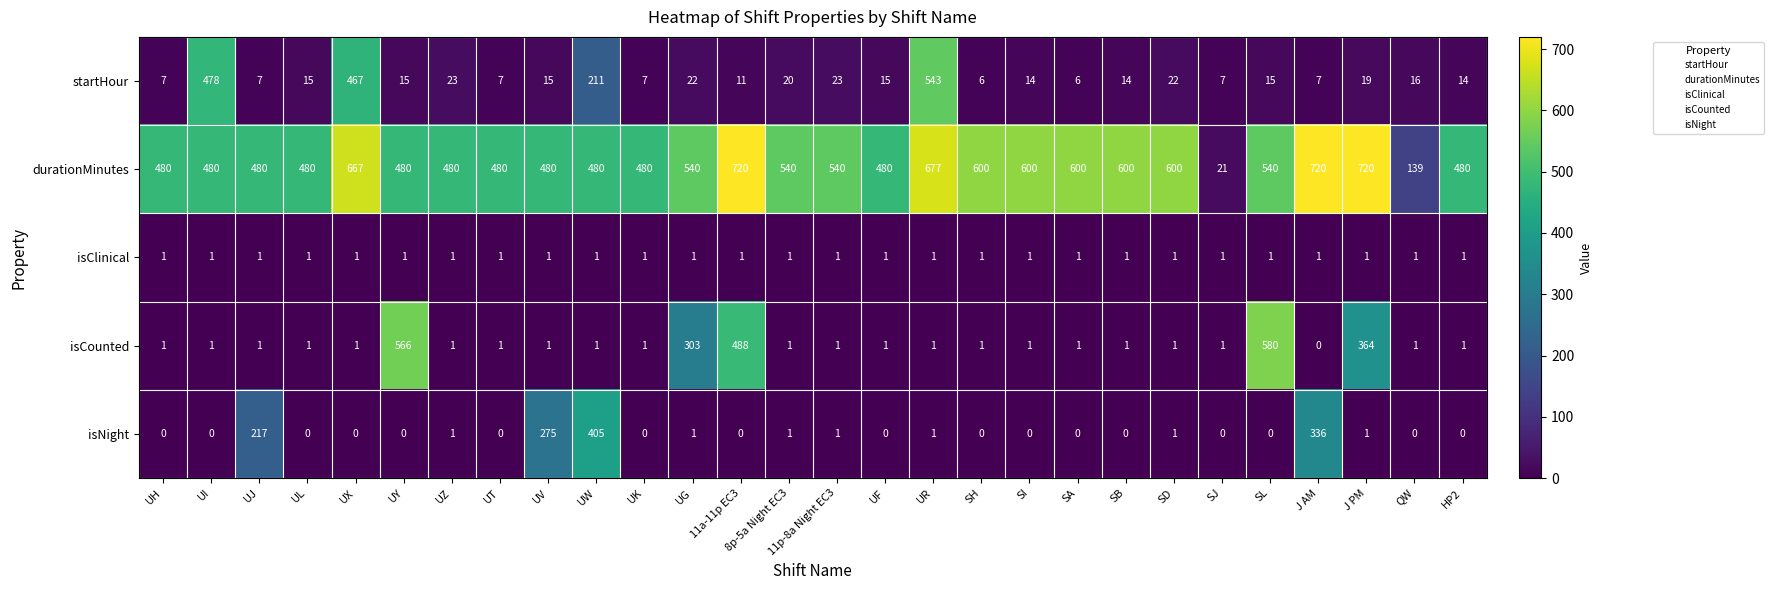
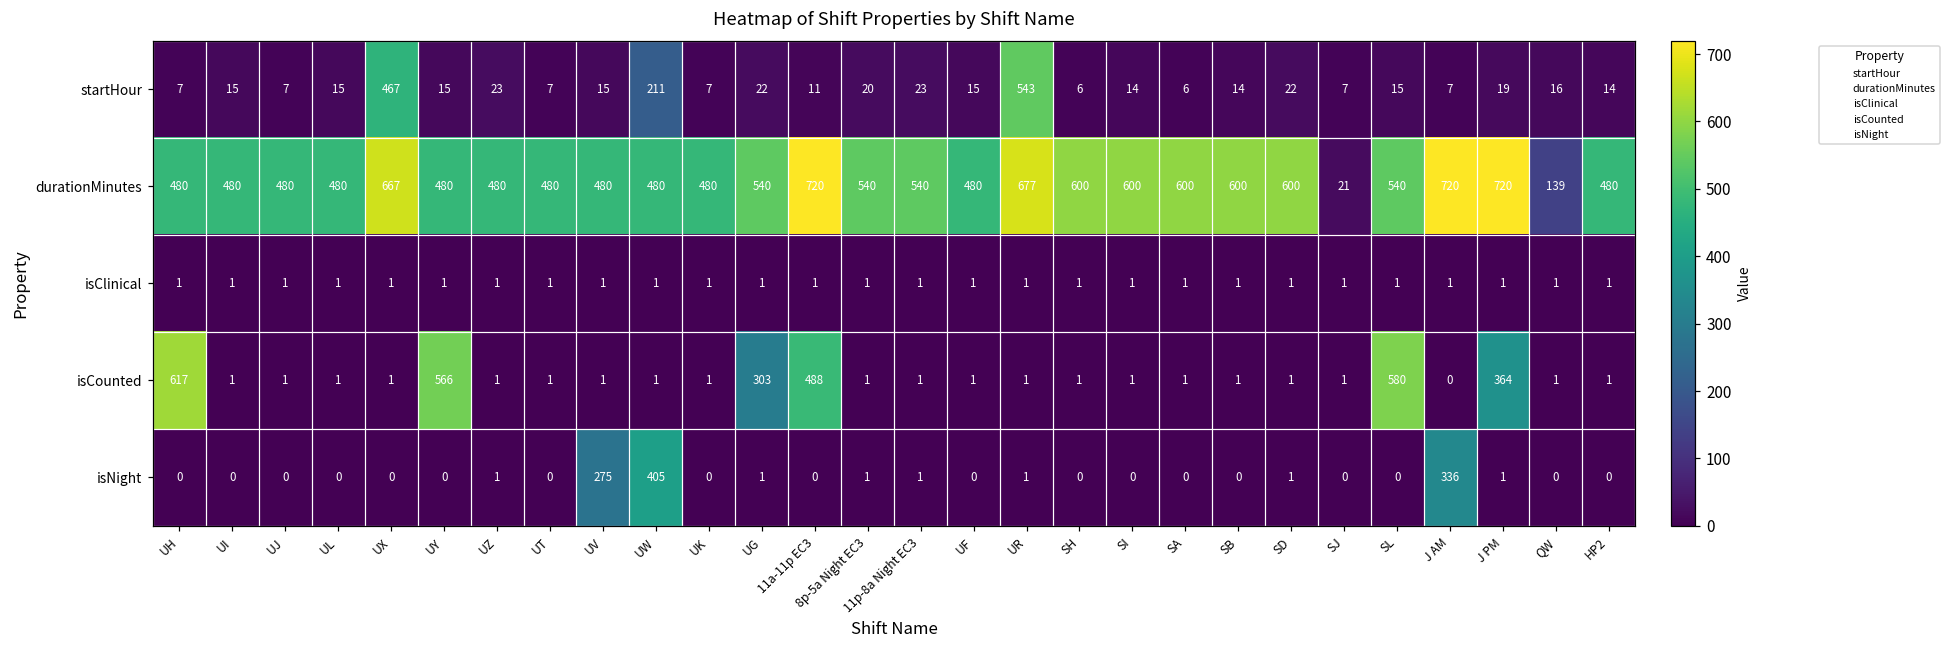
  {
    "startHour": {
      "UH": 7,
-     "UI": 478,
+     "UI": 15,
      "UJ": 7,
      "UL": 15,
      "UX": 467,
      "UY": 15,
      "UZ": 23,
      "UT": 7,
      "UV": 15,
      "UW": 211,
      "UK": 7,
      "UG": 22,
      "11a-11p EC3": 11,
      "8p-5a Night EC3": 20,
      "11p-8a Night EC3": 23,
      "UF": 15,
      "UR": 543,
      "SH": 6,
      "SI": 14,
      "SA": 6,
      "SB": 14,
      "SD": 22,
      "SJ": 7,
      "SL": 15,
      "J AM": 7,
      "J PM": 19,
      "QW": 16,
      "HP2": 14
    },
    "durationMinutes": {
      "UH": 480,
      "UI": 480,
      "UJ": 480,
      "UL": 480,
      "UX": 667,
      "UY": 480,
      "UZ": 480,
      "UT": 480,
      "UV": 480,
      "UW": 480,
      "UK": 480,
      "UG": 540,
      "11a-11p EC3": 720,
      "8p-5a Night EC3": 540,
      "11p-8a Night EC3": 540,
      "UF": 480,
      "UR": 677,
      "SH": 600,
      "SI": 600,
      "SA": 600,
      "SB": 600,
      "SD": 600,
      "SJ": 21,
      "SL": 540,
      "J AM": 720,
      "J PM": 720,
      "QW": 139,
      "HP2": 480
    },
    "isClinical": {
      "UH": 1,
      "UI": 1,
      "UJ": 1,
      "UL": 1,
      "UX": 1,
      "UY": 1,
      "UZ": 1,
      "UT": 1,
      "UV": 1,
      "UW": 1,
      "UK": 1,
      "UG": 1,
      "11a-11p EC3": 1,
      "8p-5a Night EC3": 1,
      "11p-8a Night EC3": 1,
      "UF": 1,
      "UR": 1,
      "SH": 1,
      "SI": 1,
      "SA": 1,
      "SB": 1,
      "SD": 1,
      "SJ": 1,
      "SL": 1,
      "J AM": 1,
      "J PM": 1,
      "QW": 1,
      "HP2": 1
    },
    "isCounted": {
-     "UH": 1,
+     "UH": 617,
      "UI": 1,
      "UJ": 1,
      "UL": 1,
      "UX": 1,
      "UY": 566,
      "UZ": 1,
      "UT": 1,
      "UV": 1,
      "UW": 1,
      "UK": 1,
      "UG": 303,
      "11a-11p EC3": 488,
      "8p-5a Night EC3": 1,
      "11p-8a Night EC3": 1,
      "UF": 1,
      "UR": 1,
      "SH": 1,
      "SI": 1,
      "SA": 1,
      "SB": 1,
      "SD": 1,
      "SJ": 1,
      "SL": 580,
      "J AM": 0,
      "J PM": 364,
      "QW": 1,
      "HP2": 1
    },
    "isNight": {
      "UH": 0,
      "UI": 0,
-     "UJ": 217,
+     "UJ": 0,
      "UL": 0,
      "UX": 0,
      "UY": 0,
      "UZ": 1,
      "UT": 0,
      "UV": 275,
      "UW": 405,
      "UK": 0,
      "UG": 1,
      "11a-11p EC3": 0,
      "8p-5a Night EC3": 1,
      "11p-8a Night EC3": 1,
      "UF": 0,
      "UR": 1,
      "SH": 0,
      "SI": 0,
      "SA": 0,
      "SB": 0,
      "SD": 1,
      "SJ": 0,
      "SL": 0,
      "J AM": 336,
      "J PM": 1,
      "QW": 0,
      "HP2": 0
    }
  }
